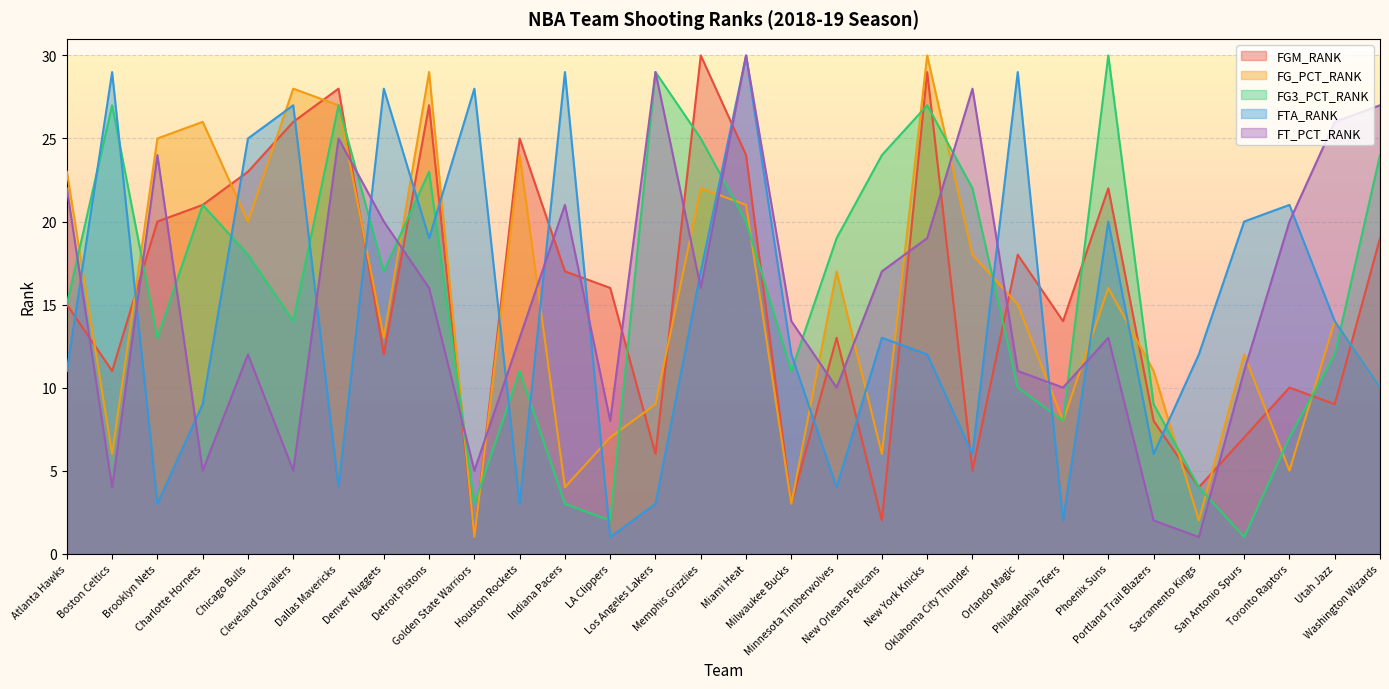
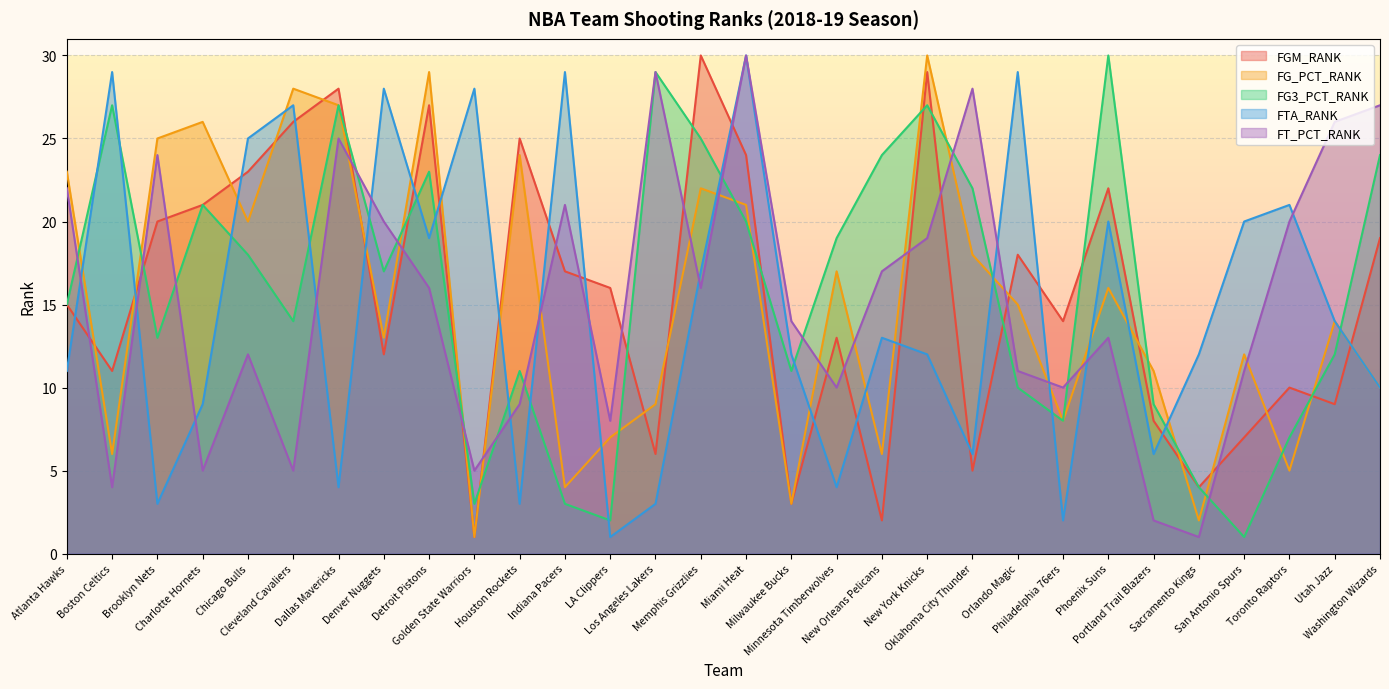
  {
    "FG3_PCT_RANK": {
      "Boston Celtics": 27,
      "Brooklyn Nets": 13,
      "Chicago Bulls": 18,
      "Cleveland Cavaliers": 14,
      "Denver Nuggets": 17,
      "Detroit Pistons": 23,
      "Golden State Warriors": 3,
      "Houston Rockets": 11,
      "Indiana Pacers": 3,
      "LA Clippers": 2,
      "Memphis Grizzlies": 25,
      "Miami Heat": 20,
      "Milwaukee Bucks": 11,
      "Minnesota Timberwolves": 19,
      "New Orleans Pelicans": 24,
      "New York Knicks": 27,
      "Oklahoma City Thunder": 22,
      "Orlando Magic": 10,
      "Phoenix Suns": 30,
      "Portland Trail Blazers": 9,
      "San Antonio Spurs": 1,
      "Toronto Raptors": 7,
      "Utah Jazz": 12,
      "Washington Wizards": 24
    },
    "FTA_RANK": {
      "Atlanta Hawks": 11,
      "Boston Celtics": 29,
      "Brooklyn Nets": 3,
      "Charlotte Hornets": 9,
      "Chicago Bulls": 25,
      "Cleveland Cavaliers": 27,
      "Dallas Mavericks": 4,
      "Denver Nuggets": 28,
      "Detroit Pistons": 19,
      "Golden State Warriors": 28,
      "Houston Rockets": 3,
      "Indiana Pacers": 29,
      "LA Clippers": 1,
      "Los Angeles Lakers": 3,
      "Memphis Grizzlies": 17,
      "Milwaukee Bucks": 12,
      "Minnesota Timberwolves": 4,
      "New Orleans Pelicans": 13,
      "New York Knicks": 12,
      "Oklahoma City Thunder": 6,
      "Orlando Magic": 29,
      "Philadelphia 76ers": 2,
      "Phoenix Suns": 20,
      "Portland Trail Blazers": 6,
      "Sacramento Kings": 12,
      "San Antonio Spurs": 20,
      "Toronto Raptors": 21
    },
    "FT_PCT_RANK": {
      "Atlanta Hawks": 22,
      "Boston Celtics": 4,
      "Brooklyn Nets": 24,
      "Charlotte Hornets": 5,
      "Chicago Bulls": 12,
      "Cleveland Cavaliers": 5,
      "Dallas Mavericks": 25,
      "Denver Nuggets": 20,
      "Detroit Pistons": 16,
      "Golden State Warriors": 5,
-     "Houston Rockets": 13,
+     "Houston Rockets": 9,
      "Indiana Pacers": 21,
      "LA Clippers": 8,
      "Memphis Grizzlies": 16,
      "Milwaukee Bucks": 14,
      "Minnesota Timberwolves": 10,
      "New Orleans Pelicans": 17,
      "New York Knicks": 19,
      "Oklahoma City Thunder": 28,
      "Orlando Magic": 11,
      "Philadelphia 76ers": 10,
      "Phoenix Suns": 13,
      "Portland Trail Blazers": 2,
      "Sacramento Kings": 1,
      "San Antonio Spurs": 11,
      "Toronto Raptors": 20,
      "Washington Wizards": 27
    }
  }
